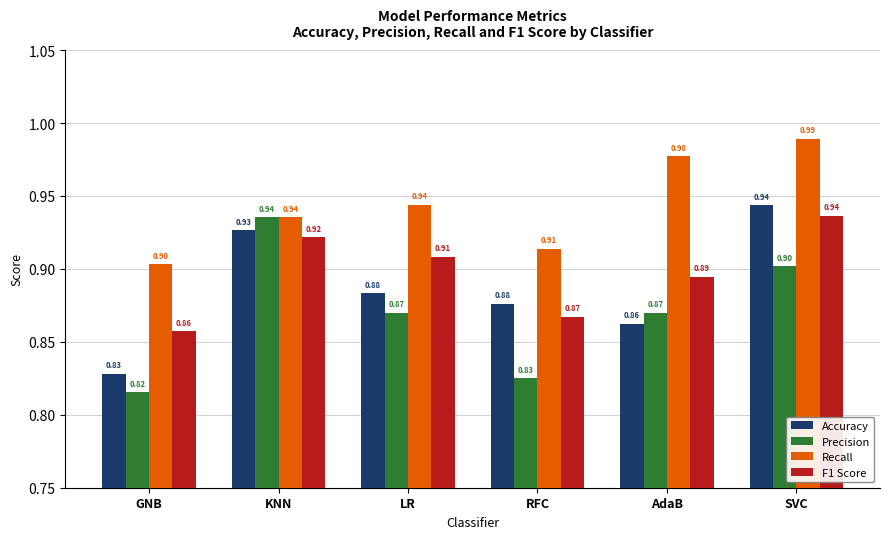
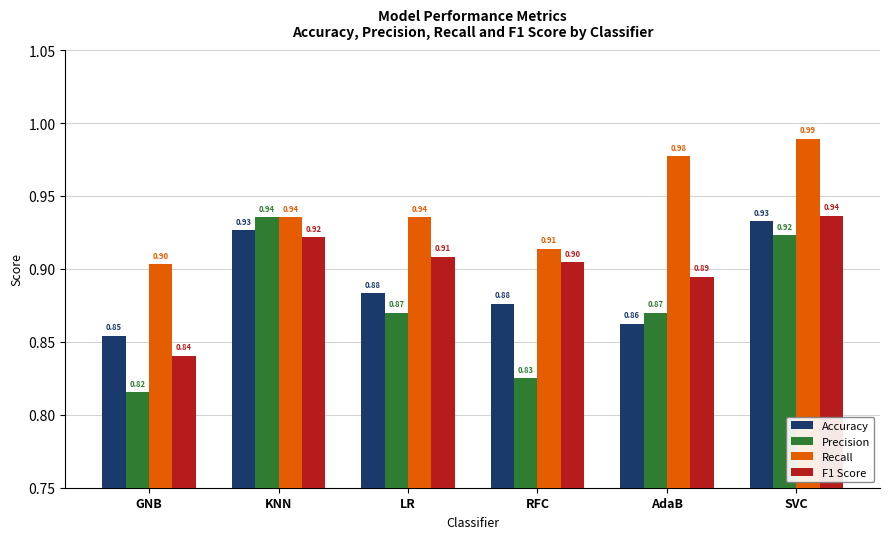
  {
    "Accuracy": {
-     "GNB": 0.83,
+     "GNB": 0.85,
      "KNN": 0.93,
      "LR": 0.88,
      "RFC": 0.88,
      "AdaB": 0.86,
-     "SVC": 0.94
+     "SVC": 0.93
    },
    "Precision": {
      "GNB": 0.82,
      "KNN": 0.94,
      "LR": 0.87,
      "RFC": 0.83,
      "AdaB": 0.87,
-     "SVC": 0.90
+     "SVC": 0.92
    },
    "Recall": {
-     "LR": 0.944
+     "LR": 0.935
    },
    "F1 Score": {
-     "GNB": 0.86,
+     "GNB": 0.84,
      "KNN": 0.92,
      "LR": 0.91,
-     "RFC": 0.87,
+     "RFC": 0.90,
      "AdaB": 0.89,
      "SVC": 0.94
    }
  }
